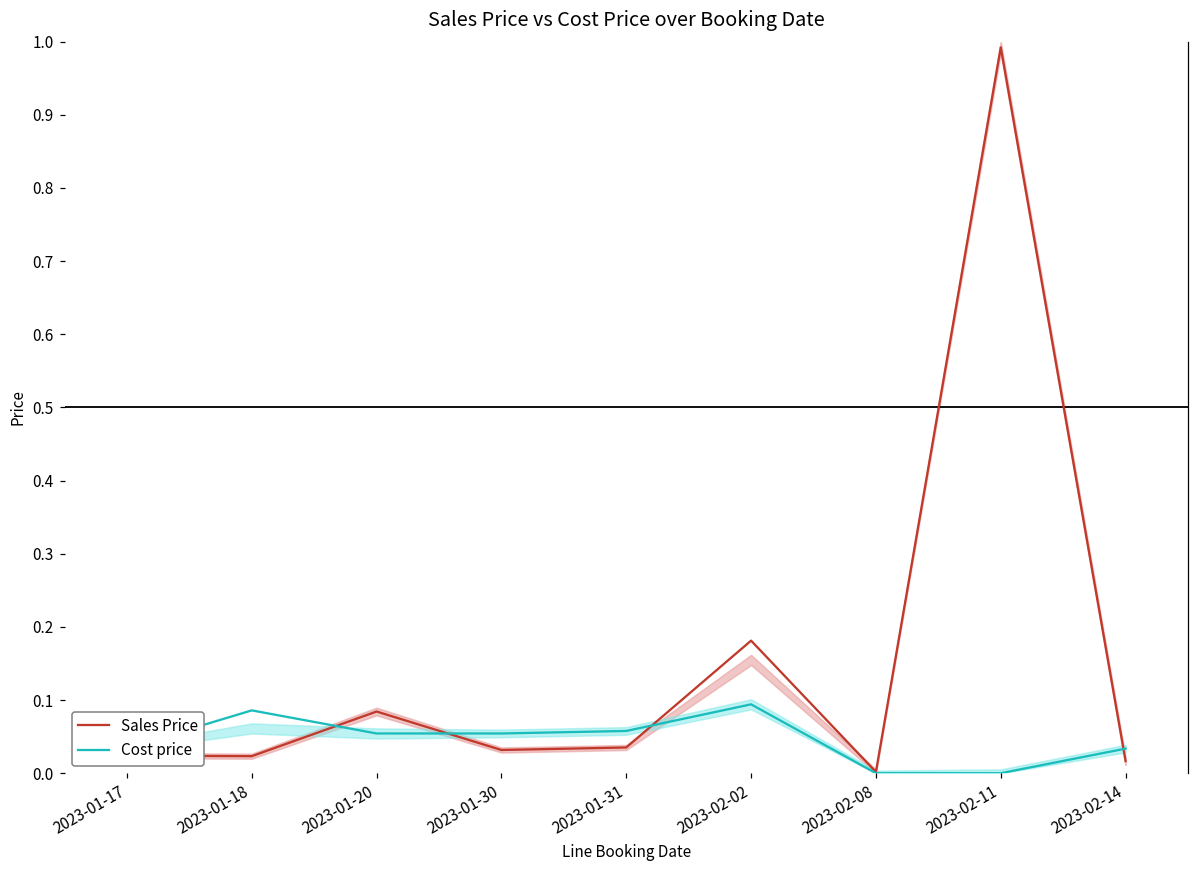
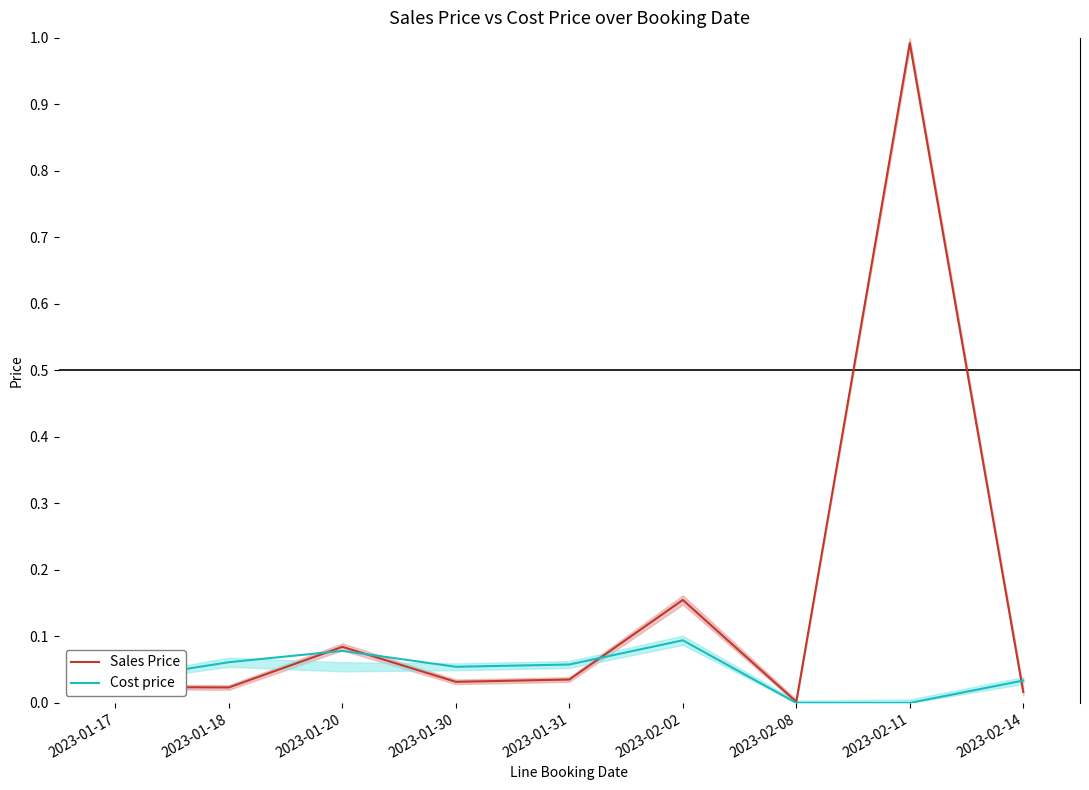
  {
    "Sales Price": {
      "2023-01-20": 0.08,
-     "2023-02-02": 0.18,
+     "2023-02-02": 0.15,
      "2023-02-11": 0.99,
      "2023-02-14": 0.02
    },
    "Cost price": {
-     "2023-01-18": 0.09,
-     "2023-01-20": 0.05,
+     "2023-01-18": 0.06,
+     "2023-01-20": 0.08,
      "2023-01-30": 0.05,
      "2023-01-31": 0.06,
      "2023-02-02": 0.09,
      "2023-02-11": 0.00,
      "2023-02-14": 0.03
    }
  }
